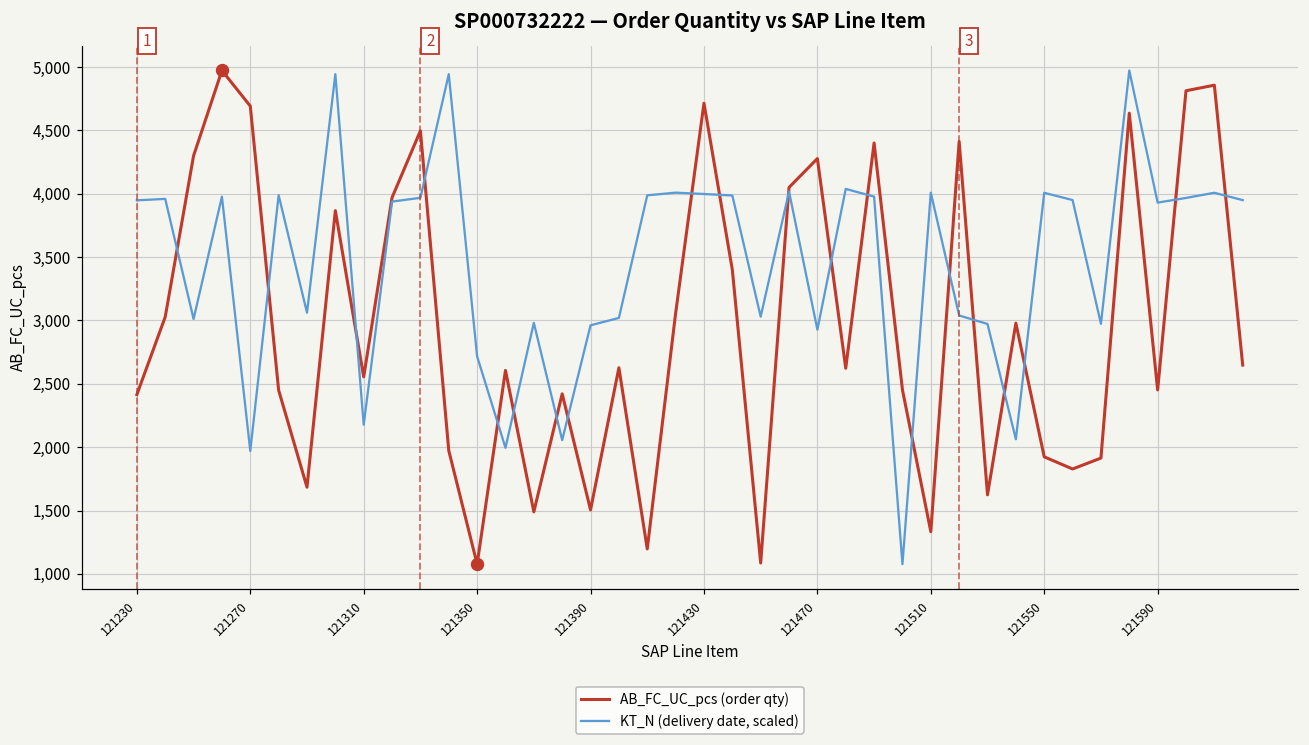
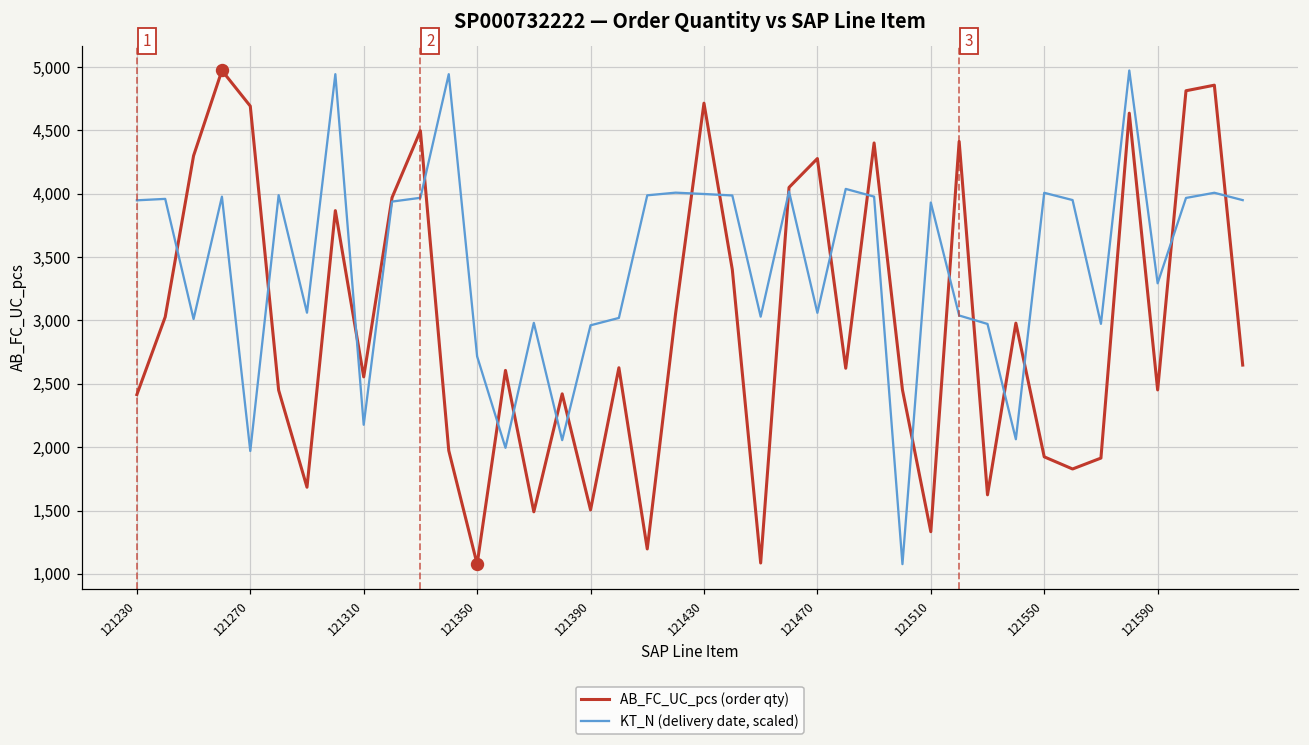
  {
    "KT_N (delivery date, scaled)": {
      "121230": "3,950",
      "121270": "1,970",
      "121310": "2,180",
      "121350": "2,720",
      "121390": "2,960",
      "121430": "4,000",
-     "121470": "2,930",
-     "121510": "4,010",
+     "121470": "3,060",
+     "121510": "3,930",
      "121550": "4,010",
-     "121590": "3,930"
+     "121590": "3,290"
    }
  }
